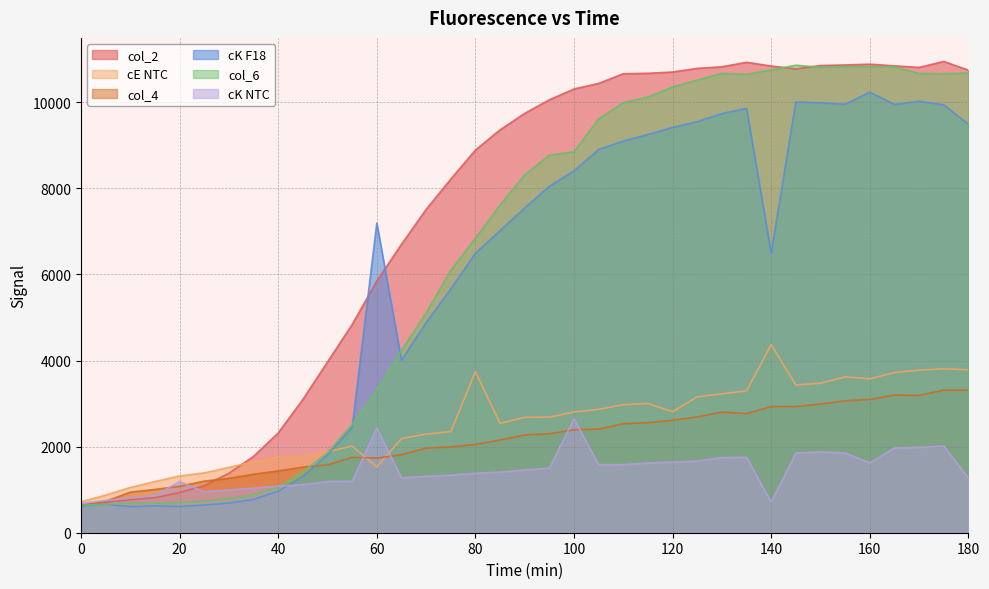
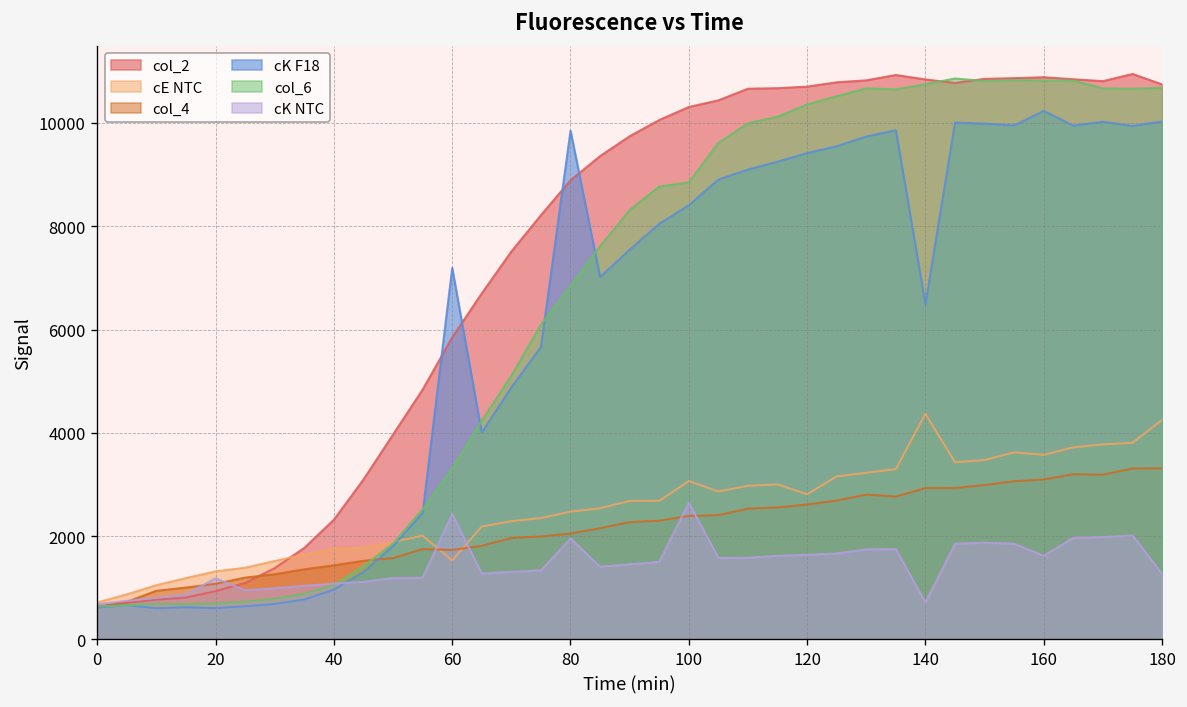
  {
    "cE NTC": {
      "20": 1300,
      "40": 1800,
      "60": 1500,
-     "80": 3700,
-     "100": 2800,
+     "80": 2500,
+     "100": 3100,
      "120": 2800,
      "140": 4400,
      "160": 3600,
-     "180": 3800
+     "180": 4200
    },
    "cK F18": {
      "20": 600,
      "40": 1000,
      "60": 7200,
-     "80": 6500,
+     "80": 9900,
      "100": 8400,
      "120": 9400,
      "140": 6500,
      "160": 10200,
-     "180": 9500
+     "180": 10000
    },
    "col_6": {
      "20": 700,
      "60": 3300,
      "80": 6800,
      "100": 8800,
      "120": 10400,
      "140": 10700,
      "160": 10800,
      "180": 10700
    },
    "cK NTC": {
      "20": 1200,
      "60": 2400,
-     "80": 1400,
+     "80": 2000,
      "100": 2600,
      "120": 1600,
      "140": 700,
      "160": 1600,
      "180": 1300
    }
  }
